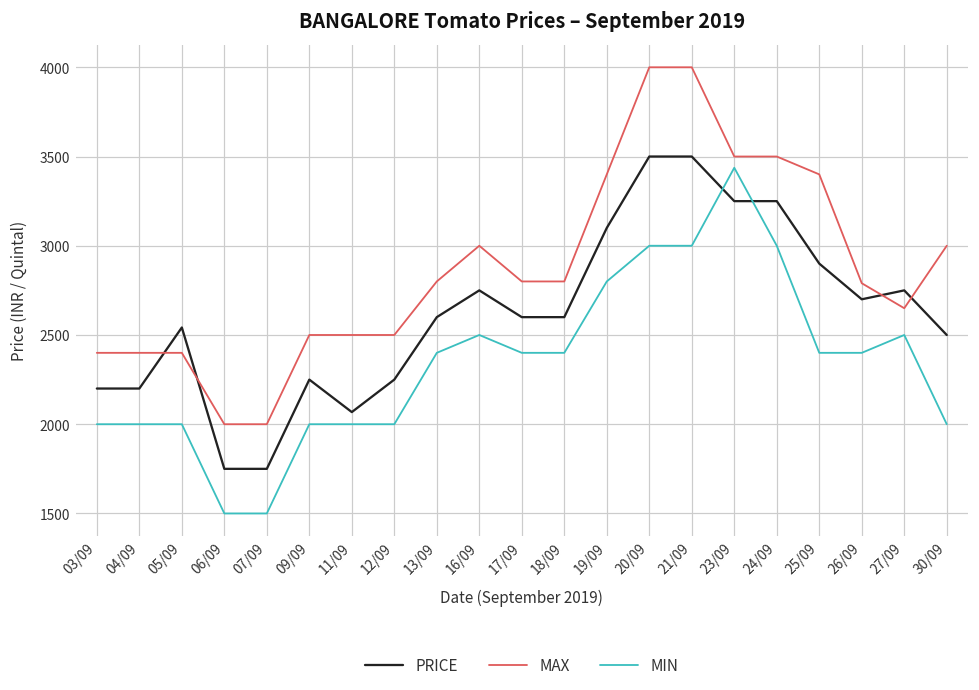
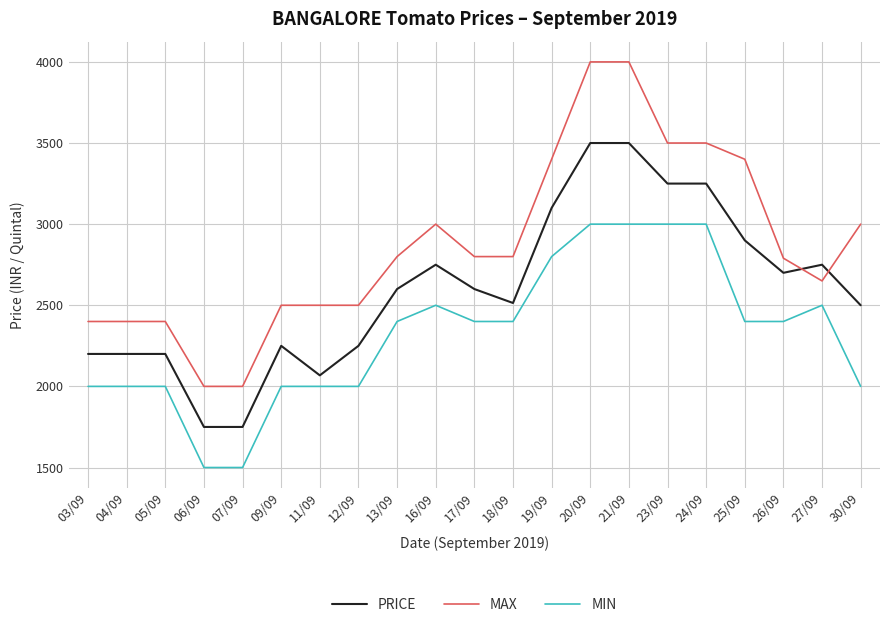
  {
    "PRICE": {
      "03/09": 2200,
      "04/09": 2200,
-     "05/09": 2540,
+     "05/09": 2200,
      "06/09": 1750,
      "07/09": 1750,
      "09/09": 2250,
      "11/09": 2070,
      "12/09": 2250,
      "13/09": 2600,
      "16/09": 2750,
      "17/09": 2600,
-     "18/09": 2600,
+     "18/09": 2510,
      "19/09": 3100,
      "20/09": 3500,
      "21/09": 3500,
      "23/09": 3250,
      "24/09": 3250,
      "25/09": 2900,
      "26/09": 2700,
      "27/09": 2750,
      "30/09": 2500
    },
    "MAX": {
      "03/09": 2400,
      "04/09": 2400,
      "05/09": 2400,
      "06/09": 2000,
      "07/09": 2000,
      "09/09": 2500,
      "11/09": 2500,
      "12/09": 2500,
      "13/09": 2800,
      "16/09": 3000,
      "17/09": 2800,
      "18/09": 2800,
      "19/09": 3400,
      "20/09": 4000,
      "21/09": 4000,
      "23/09": 3500,
      "24/09": 3500,
      "25/09": 3400,
      "26/09": 2790,
      "27/09": 2650,
      "30/09": 3000
    },
    "MIN": {
      "03/09": 2000,
      "04/09": 2000,
      "05/09": 2000,
      "06/09": 1500,
      "07/09": 1500,
      "09/09": 2000,
      "11/09": 2000,
      "12/09": 2000,
      "13/09": 2400,
      "16/09": 2500,
      "17/09": 2400,
      "18/09": 2400,
      "19/09": 2800,
      "20/09": 3000,
      "21/09": 3000,
-     "23/09": 3440,
+     "23/09": 3000,
      "24/09": 3000,
      "25/09": 2400,
      "26/09": 2400,
      "27/09": 2500,
      "30/09": 2000
    }
  }
